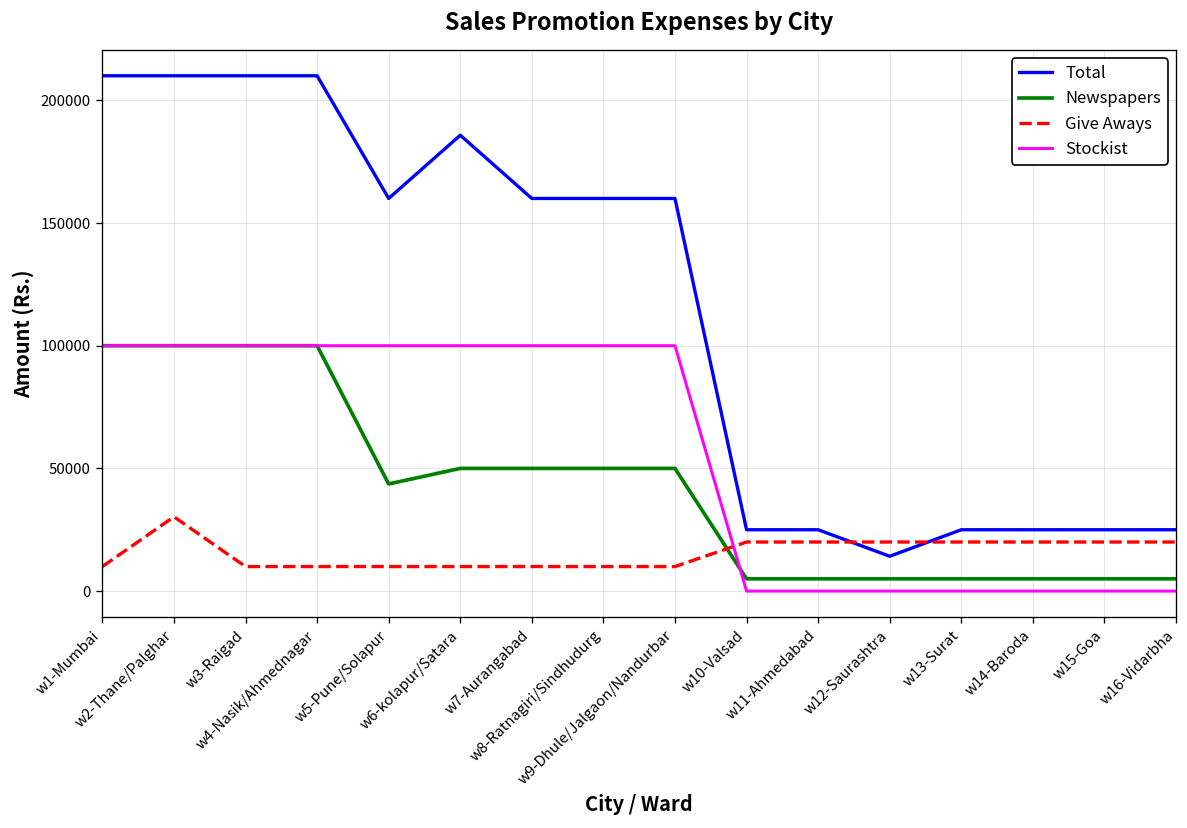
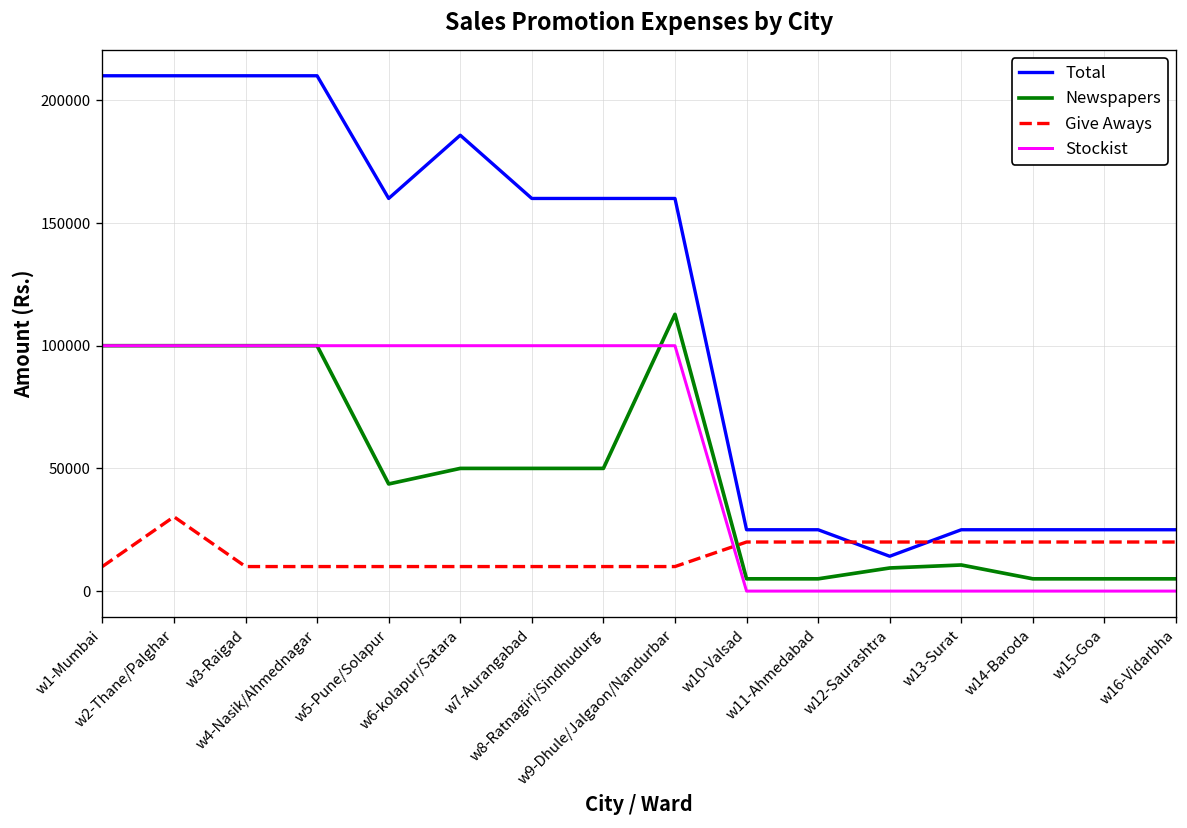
  {
    "Total": {
      "w1-Mumbai": 210000,
      "w2-Thane/Palghar": 210000,
      "w3-Raigad": 210000,
      "w4-Nasik/Ahmednagar": 210000,
      "w5-Pune/Solapur": 160000,
      "w6-kolapur/Satara": 186000,
      "w7-Aurangabad": 160000,
      "w8-Ratnagiri/Sindhudurg": 160000,
      "w9-Dhule/Jalgaon/Nandurbar": 160000,
      "w10-Valsad": 25000,
      "w11-Ahmedabad": 25000,
      "w12-Saurashtra": 14000,
      "w13-Surat": 25000,
      "w14-Baroda": 25000,
      "w15-Goa": 25000,
      "w16-Vidarbha": 25000
    },
    "Newspapers": {
      "w5-Pune/Solapur": 44000,
      "w6-kolapur/Satara": 50000,
      "w7-Aurangabad": 50000,
      "w8-Ratnagiri/Sindhudurg": 50000,
-     "w9-Dhule/Jalgaon/Nandurbar": 50000,
+     "w9-Dhule/Jalgaon/Nandurbar": 113000,
      "w10-Valsad": 5000,
      "w11-Ahmedabad": 5000,
-     "w12-Saurashtra": 5000,
-     "w13-Surat": 5000,
+     "w12-Saurashtra": 9000,
+     "w13-Surat": 11000,
      "w14-Baroda": 5000,
      "w15-Goa": 5000,
      "w16-Vidarbha": 5000
    },
    "Give Aways": {
      "w1-Mumbai": 10000,
      "w2-Thane/Palghar": 30000,
      "w3-Raigad": 10000,
      "w4-Nasik/Ahmednagar": 10000,
      "w5-Pune/Solapur": 10000,
      "w6-kolapur/Satara": 10000,
      "w7-Aurangabad": 10000,
      "w8-Ratnagiri/Sindhudurg": 10000,
      "w9-Dhule/Jalgaon/Nandurbar": 10000,
      "w10-Valsad": 20000,
      "w11-Ahmedabad": 20000,
      "w12-Saurashtra": 20000,
      "w13-Surat": 20000,
      "w14-Baroda": 20000,
      "w15-Goa": 20000,
      "w16-Vidarbha": 20000
    },
    "Stockist": {
      "w5-Pune/Solapur": 100000,
      "w6-kolapur/Satara": 100000,
      "w7-Aurangabad": 100000,
      "w8-Ratnagiri/Sindhudurg": 100000,
      "w9-Dhule/Jalgaon/Nandurbar": 100000,
      "w10-Valsad": 0,
      "w11-Ahmedabad": 0,
      "w12-Saurashtra": 0,
      "w13-Surat": 0,
      "w14-Baroda": 0,
      "w15-Goa": 0,
      "w16-Vidarbha": 0
    }
  }
